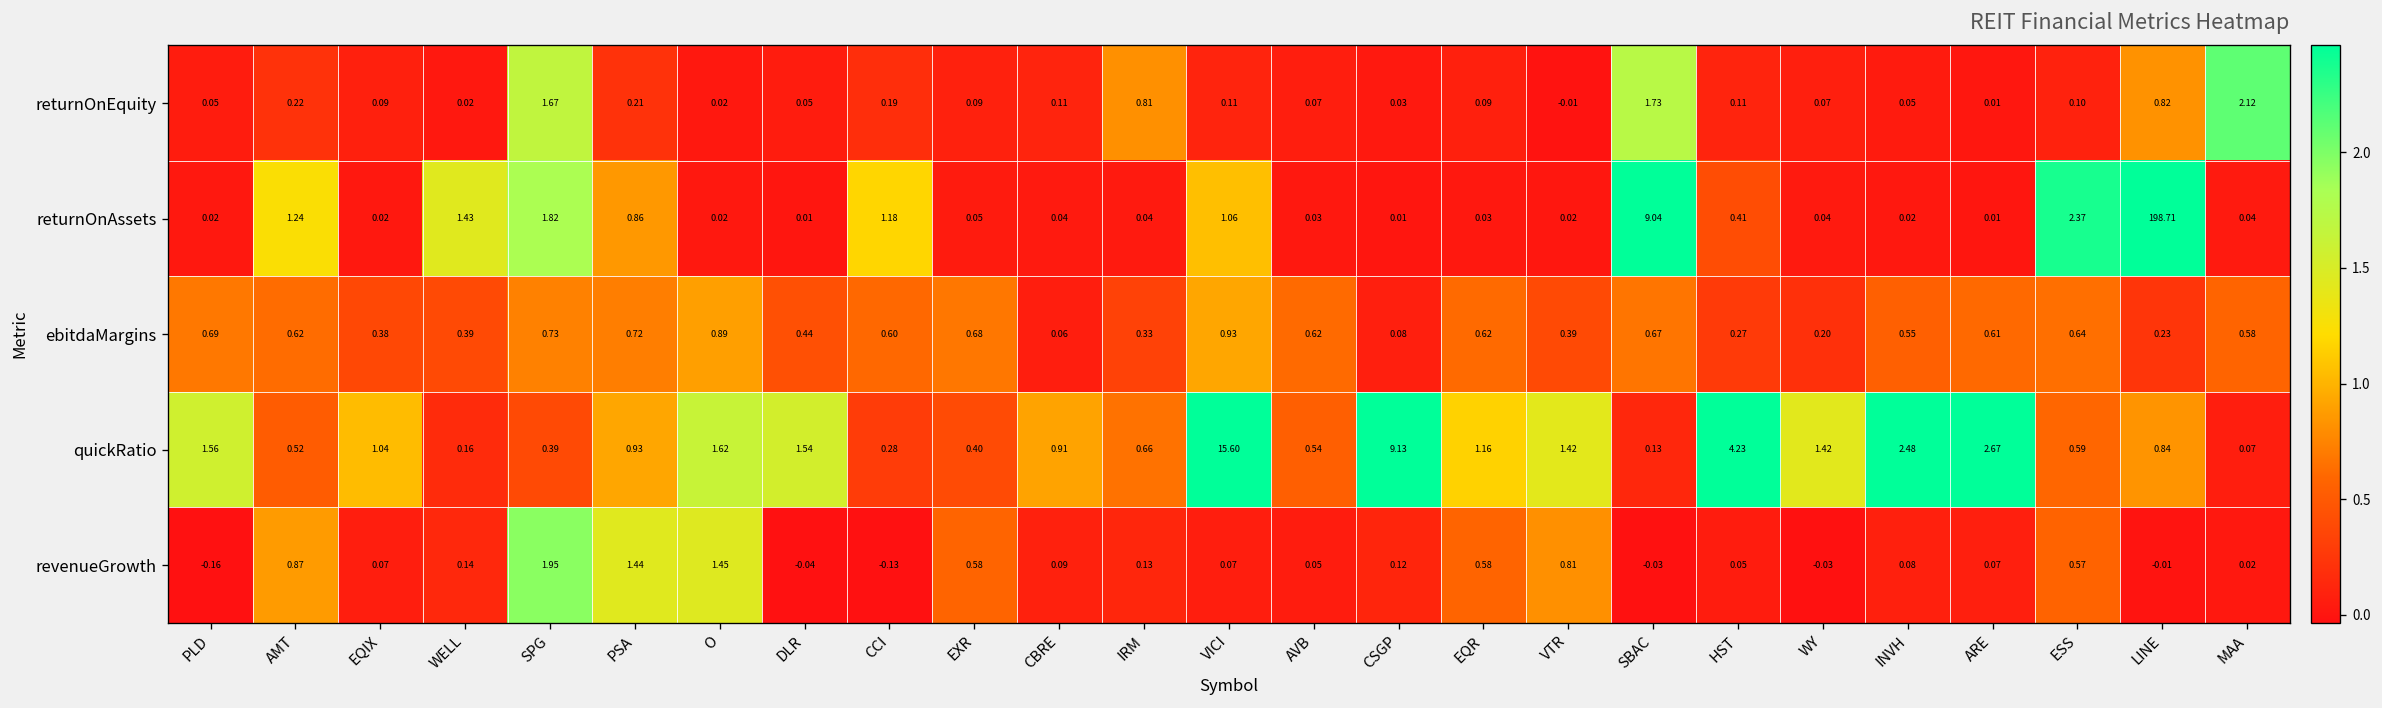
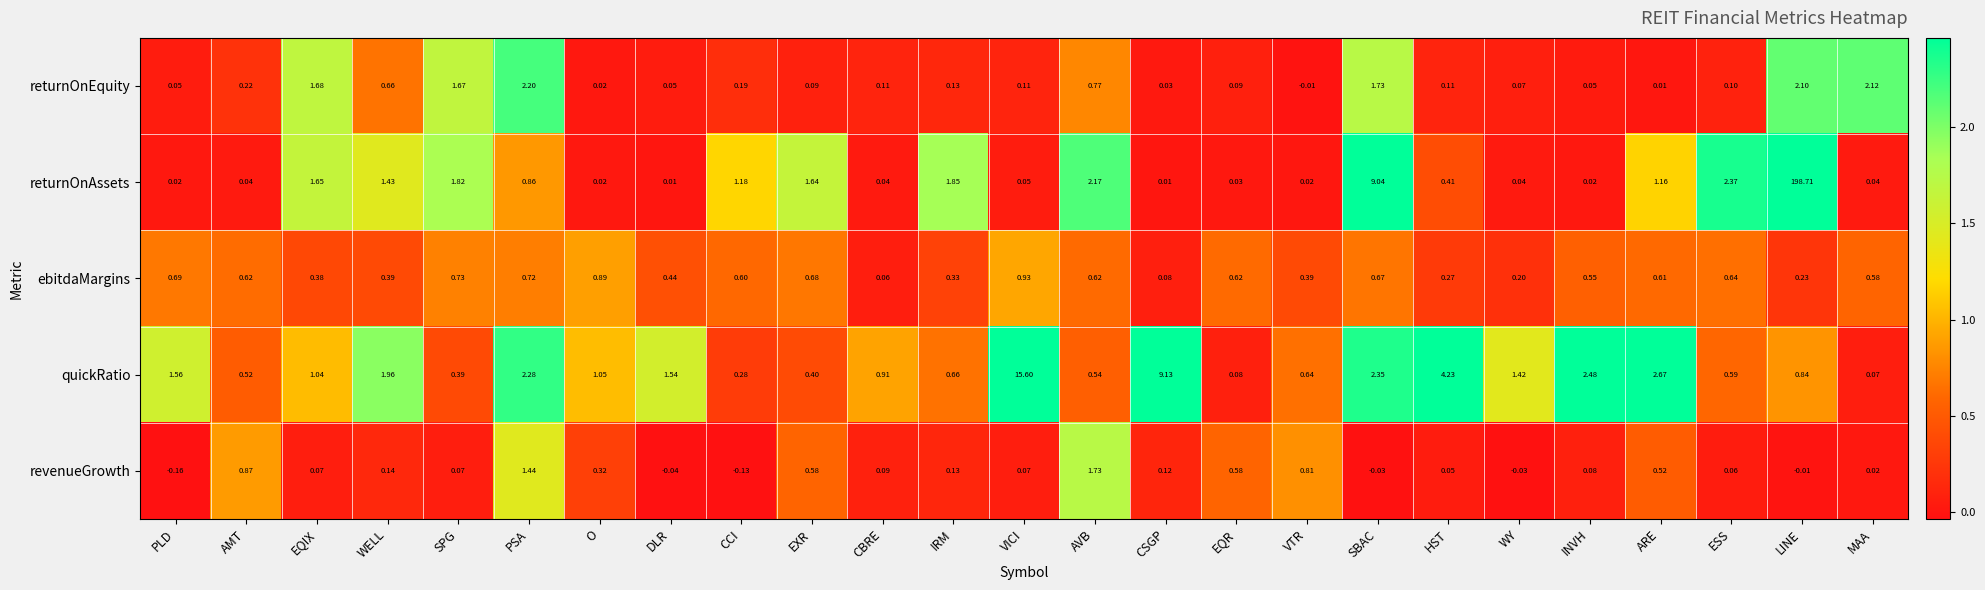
  {
    "returnOnEquity": {
      "PLD": 0.05,
      "AMT": 0.22,
-     "EQIX": 0.09,
-     "WELL": 0.02,
+     "EQIX": 1.68,
+     "WELL": 0.66,
      "SPG": 1.67,
-     "PSA": 0.21,
+     "PSA": 2.20,
      "O": 0.02,
      "DLR": 0.05,
      "CCI": 0.19,
      "EXR": 0.09,
      "CBRE": 0.11,
-     "IRM": 0.81,
+     "IRM": 0.13,
      "VICI": 0.11,
-     "AVB": 0.07,
+     "AVB": 0.77,
      "CSGP": 0.03,
      "EQR": 0.09,
      "VTR": -0.01,
      "SBAC": 1.73,
      "HST": 0.11,
      "WY": 0.07,
      "INVH": 0.05,
      "ARE": 0.01,
      "ESS": 0.10,
-     "LINE": 0.82,
+     "LINE": 2.10,
      "MAA": 2.12
    },
    "returnOnAssets": {
      "PLD": 0.02,
-     "AMT": 1.24,
-     "EQIX": 0.02,
+     "AMT": 0.04,
+     "EQIX": 1.65,
      "WELL": 1.43,
      "SPG": 1.82,
      "PSA": 0.86,
      "O": 0.02,
      "DLR": 0.01,
      "CCI": 1.18,
-     "EXR": 0.05,
+     "EXR": 1.64,
      "CBRE": 0.04,
-     "IRM": 0.04,
-     "VICI": 1.06,
-     "AVB": 0.03,
+     "IRM": 1.85,
+     "VICI": 0.05,
+     "AVB": 2.17,
      "CSGP": 0.01,
      "EQR": 0.03,
      "VTR": 0.02,
      "SBAC": 9.04,
      "HST": 0.41,
      "WY": 0.04,
      "INVH": 0.02,
-     "ARE": 0.01,
+     "ARE": 1.16,
      "ESS": 2.37,
      "LINE": 198.71,
      "MAA": 0.04
    },
    "ebitdaMargins": {
      "PLD": 0.69,
      "AMT": 0.62,
      "EQIX": 0.38,
      "WELL": 0.39,
      "SPG": 0.73,
      "PSA": 0.72,
      "O": 0.89,
      "DLR": 0.44,
      "CCI": 0.60,
      "EXR": 0.68,
      "CBRE": 0.06,
      "IRM": 0.33,
      "VICI": 0.93,
      "AVB": 0.62,
      "CSGP": 0.08,
      "EQR": 0.62,
      "VTR": 0.39,
      "SBAC": 0.67,
      "HST": 0.27,
      "WY": 0.20,
      "INVH": 0.55,
      "ARE": 0.61,
      "ESS": 0.64,
      "LINE": 0.23,
      "MAA": 0.58
    },
    "quickRatio": {
      "PLD": 1.56,
      "AMT": 0.52,
      "EQIX": 1.04,
-     "WELL": 0.16,
+     "WELL": 1.96,
      "SPG": 0.39,
-     "PSA": 0.93,
-     "O": 1.62,
+     "PSA": 2.28,
+     "O": 1.05,
      "DLR": 1.54,
      "CCI": 0.28,
      "EXR": 0.40,
      "CBRE": 0.91,
      "IRM": 0.66,
      "VICI": 15.60,
      "AVB": 0.54,
      "CSGP": 9.13,
-     "EQR": 1.16,
-     "VTR": 1.42,
-     "SBAC": 0.13,
+     "EQR": 0.08,
+     "VTR": 0.64,
+     "SBAC": 2.35,
      "HST": 4.23,
      "WY": 1.42,
      "INVH": 2.48,
      "ARE": 2.67,
      "ESS": 0.59,
      "LINE": 0.84,
      "MAA": 0.07
    },
    "revenueGrowth": {
      "PLD": -0.16,
      "AMT": 0.87,
      "EQIX": 0.07,
      "WELL": 0.14,
-     "SPG": 1.95,
+     "SPG": 0.07,
      "PSA": 1.44,
-     "O": 1.45,
+     "O": 0.32,
      "DLR": -0.04,
      "CCI": -0.13,
      "EXR": 0.58,
      "CBRE": 0.09,
      "IRM": 0.13,
      "VICI": 0.07,
-     "AVB": 0.05,
+     "AVB": 1.73,
      "CSGP": 0.12,
      "EQR": 0.58,
      "VTR": 0.81,
      "SBAC": -0.03,
      "HST": 0.05,
      "WY": -0.03,
      "INVH": 0.08,
-     "ARE": 0.07,
-     "ESS": 0.57,
+     "ARE": 0.52,
+     "ESS": 0.06,
      "LINE": -0.01,
      "MAA": 0.02
    }
  }
